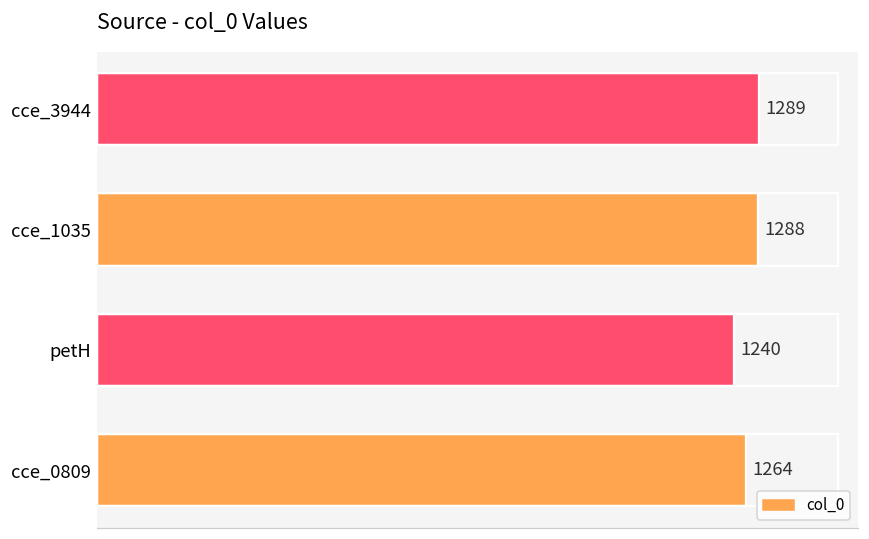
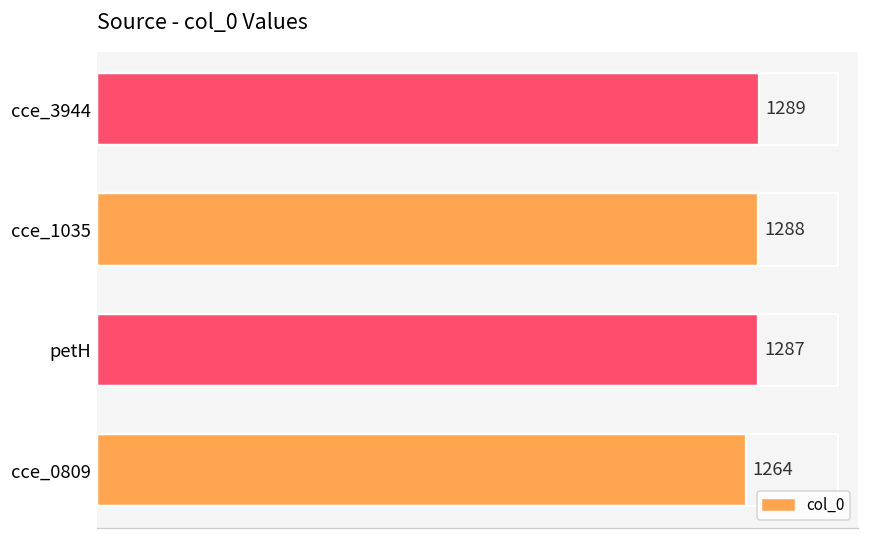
  {
    "cce_3944": 1289,
    "cce_1035": 1288,
-   "petH": 1240,
+   "petH": 1287,
    "cce_0809": 1264
  }
